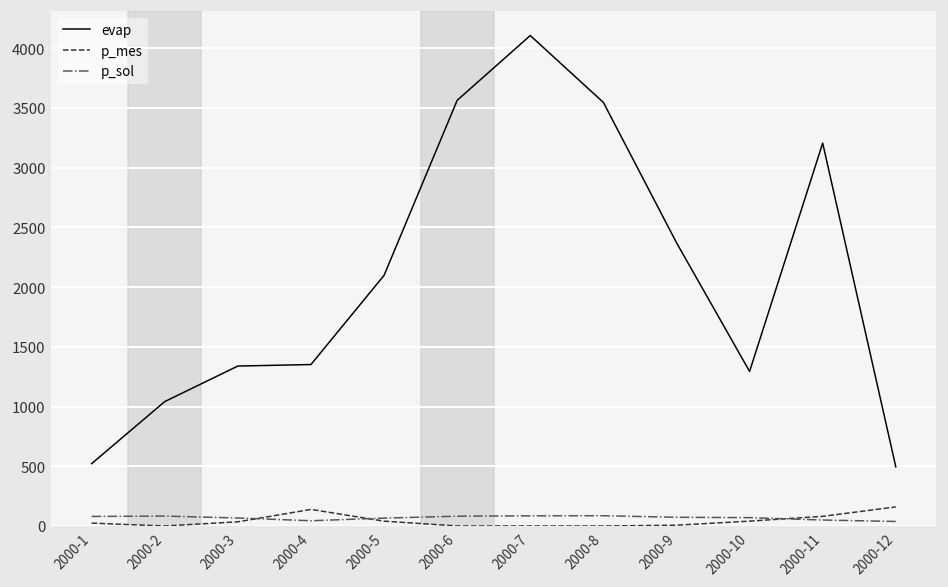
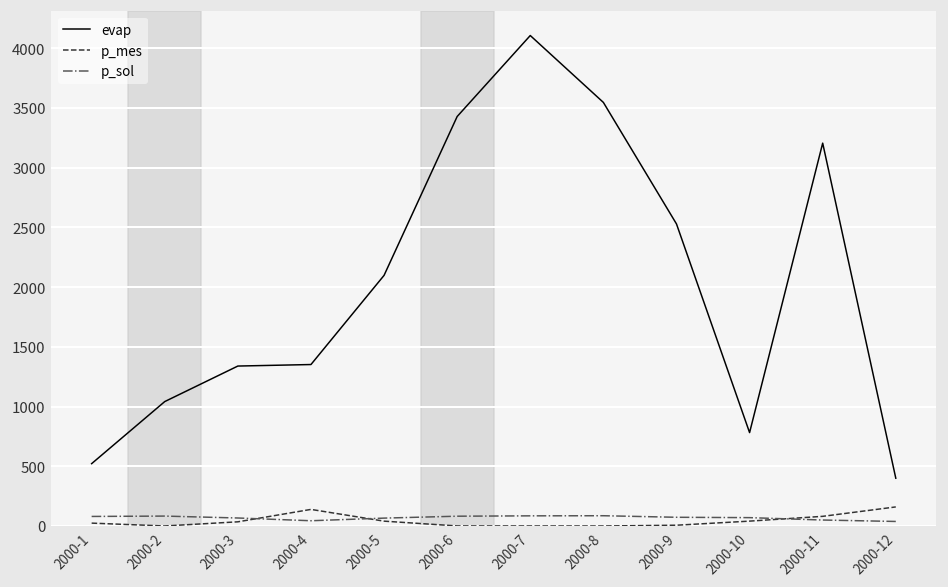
  {
    "evap": {
      "2000-1": 500,
      "2000-2": 1000,
      "2000-3": 1300,
      "2000-4": 1400,
      "2000-5": 2100,
-     "2000-6": 3600,
+     "2000-6": 3400,
      "2000-7": 4100,
      "2000-8": 3500,
-     "2000-9": 2400,
-     "2000-10": 1300,
+     "2000-9": 2500,
+     "2000-10": 800,
      "2000-11": 3200,
-     "2000-12": 500
+     "2000-12": 400
    }
  }
